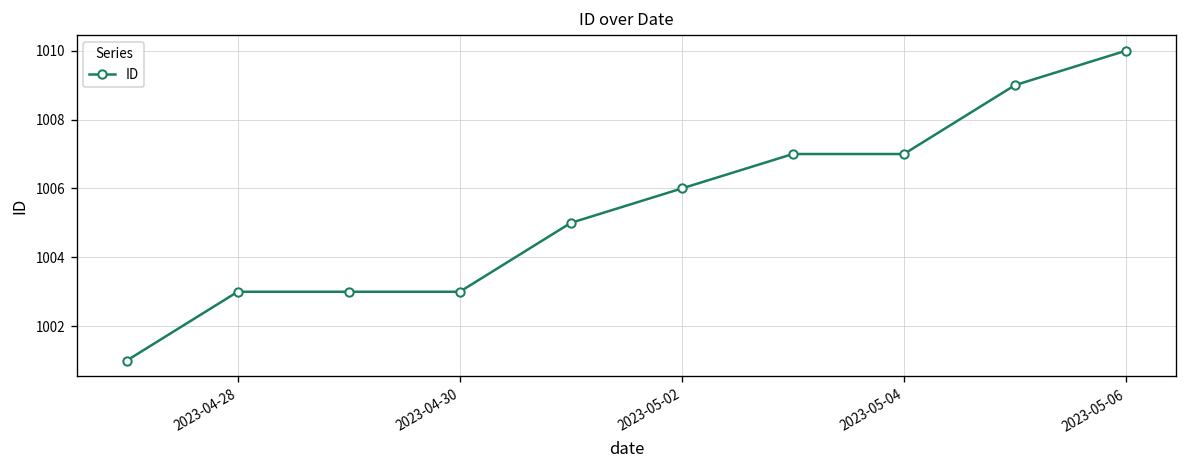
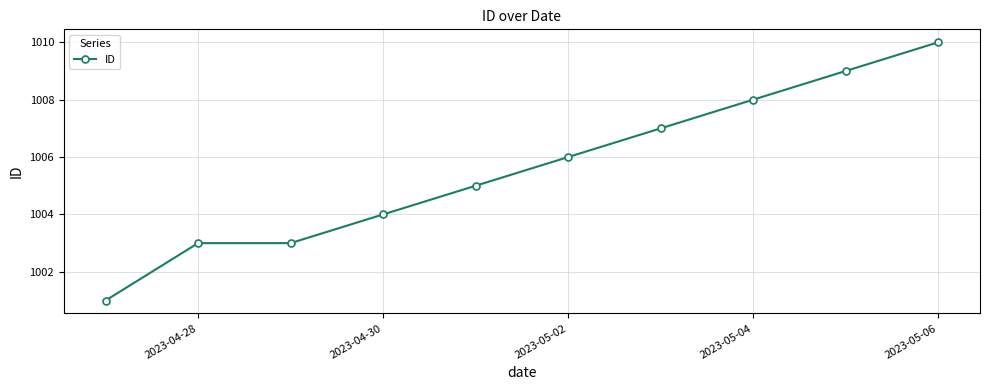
  {
    "2023-04-28": 1003,
-   "2023-04-30": 1003,
+   "2023-04-30": 1004,
    "2023-05-02": 1006,
-   "2023-05-04": 1007,
+   "2023-05-04": 1008,
    "2023-05-06": 1010
  }
